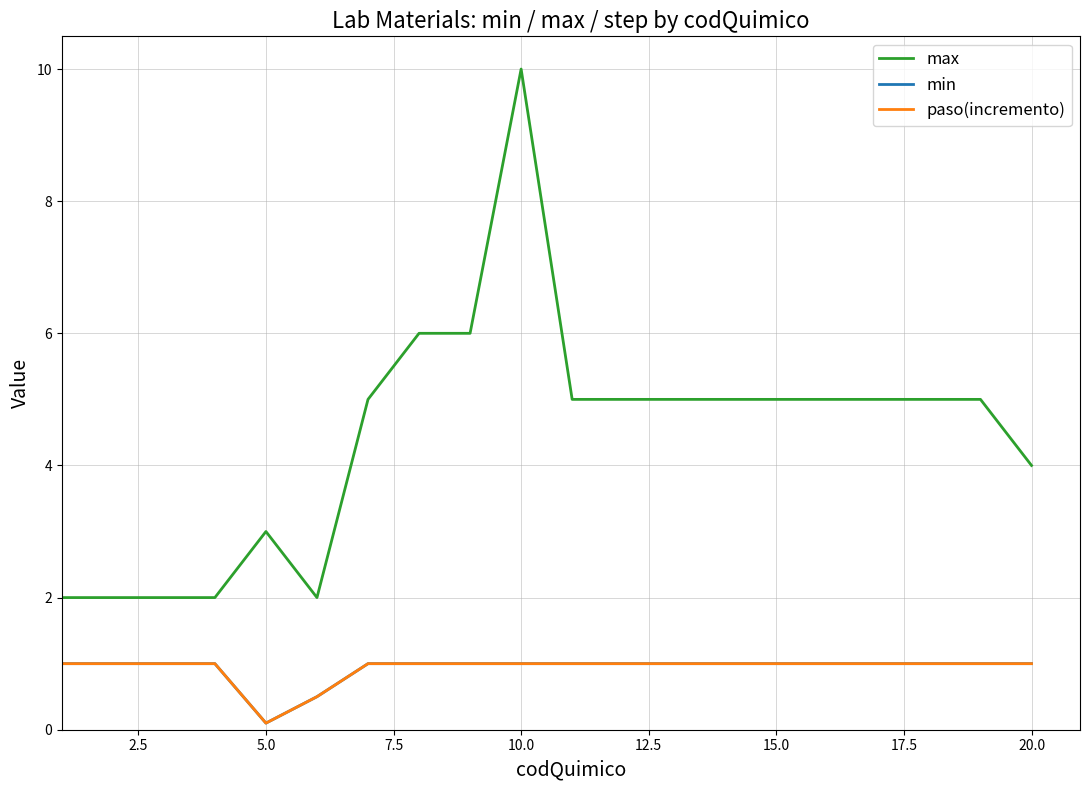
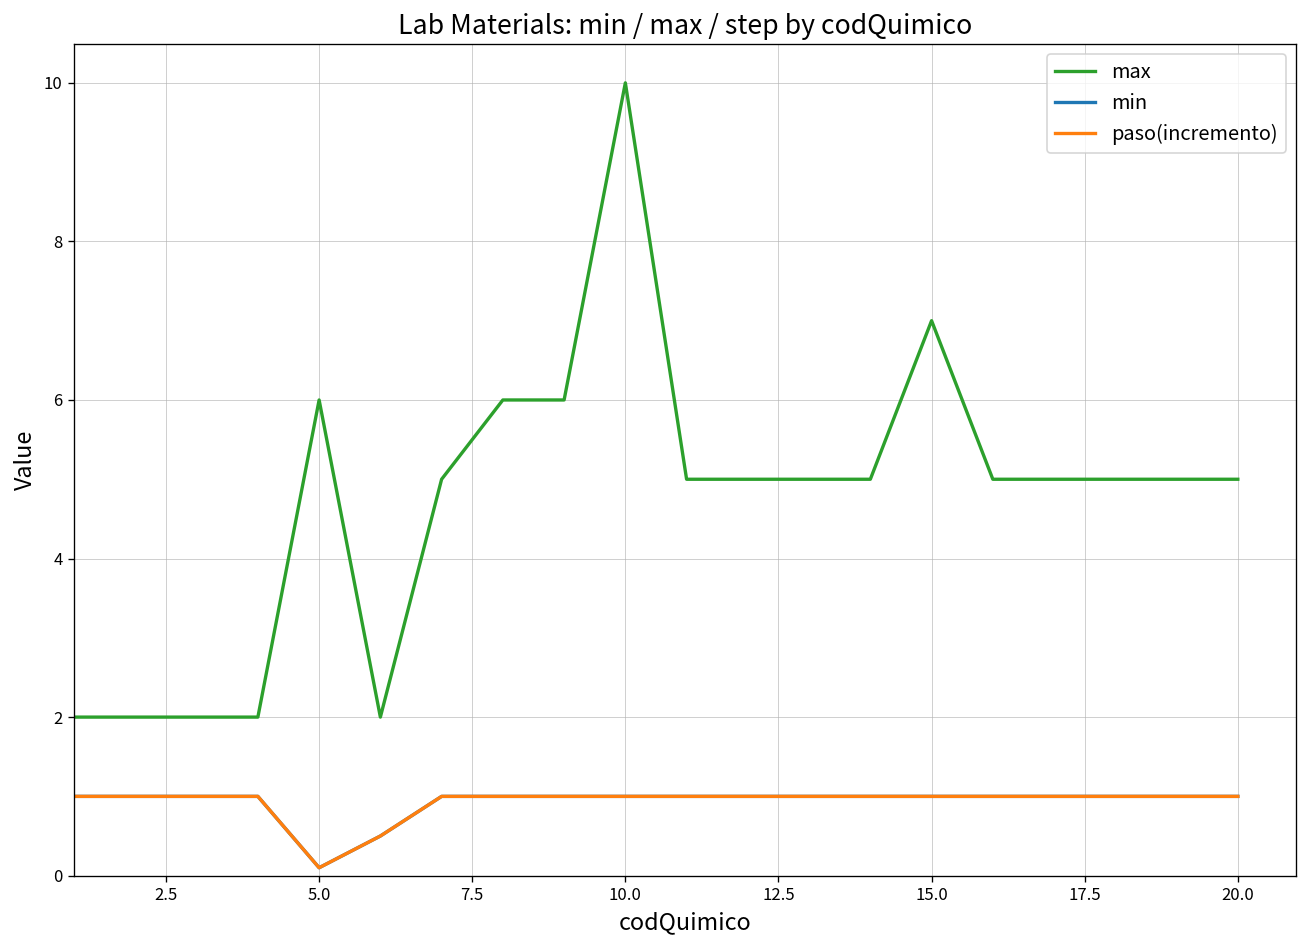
  {
    "max": {
-     "5.0": 3,
+     "5.0": 6,
      "10.0": 10,
-     "15.0": 5,
-     "20.0": 4
+     "15.0": 7,
+     "20.0": 5
    },
    "paso(incremento)": {
      "5.0": 0.1,
      "10.0": 1,
      "15.0": 1,
      "20.0": 1
    }
  }
